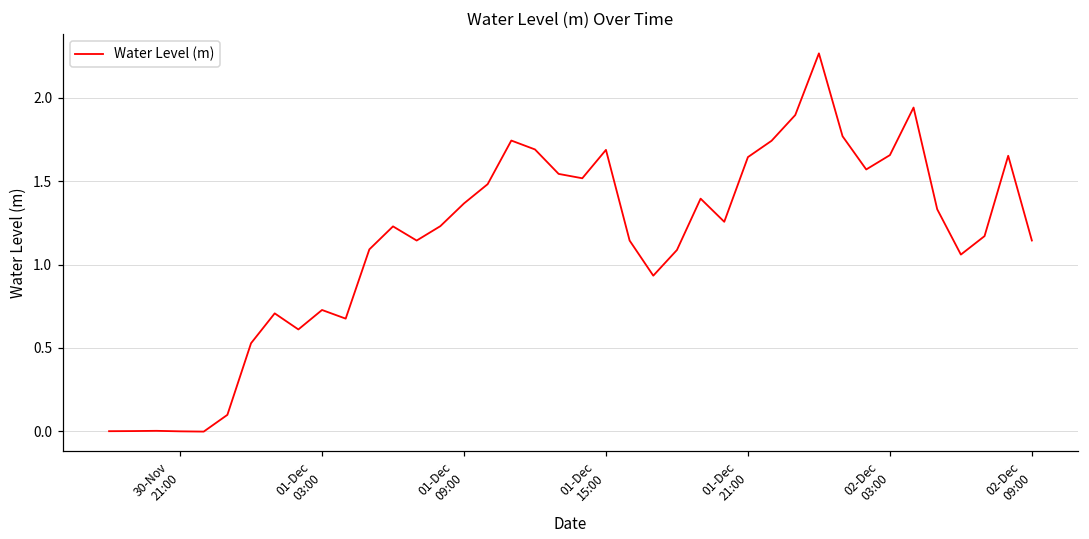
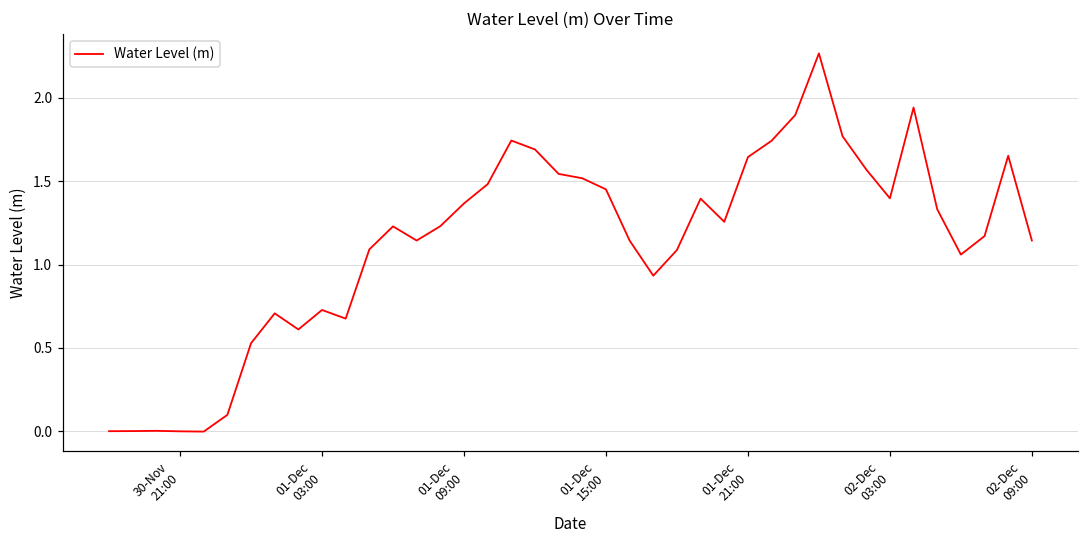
  {
    "30-Nov 21:00": 0.00,
    "01-Dec 03:00": 0.73,
    "01-Dec 09:00": 1.37,
-   "01-Dec 15:00": 1.69,
+   "01-Dec 15:00": 1.45,
    "01-Dec 21:00": 1.64,
-   "02-Dec 03:00": 1.66,
+   "02-Dec 03:00": 1.40,
    "02-Dec 09:00": 1.14
  }
